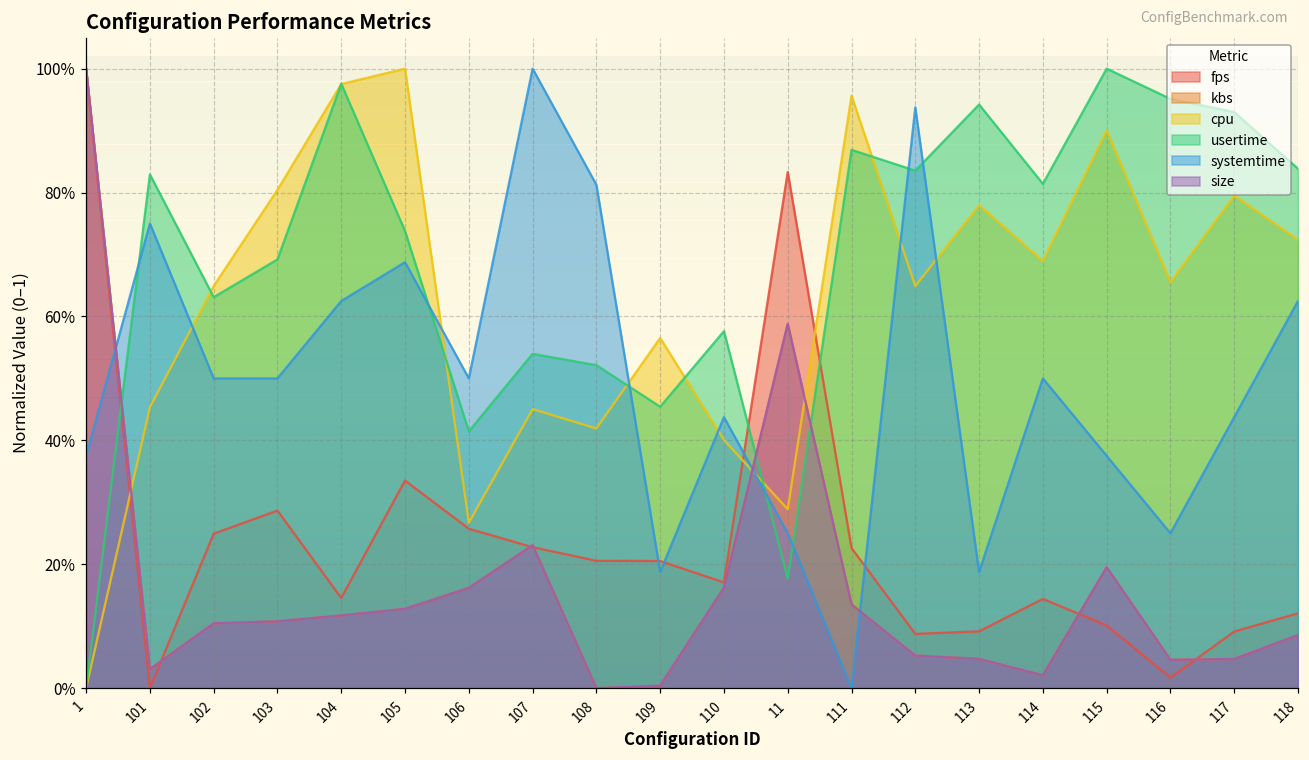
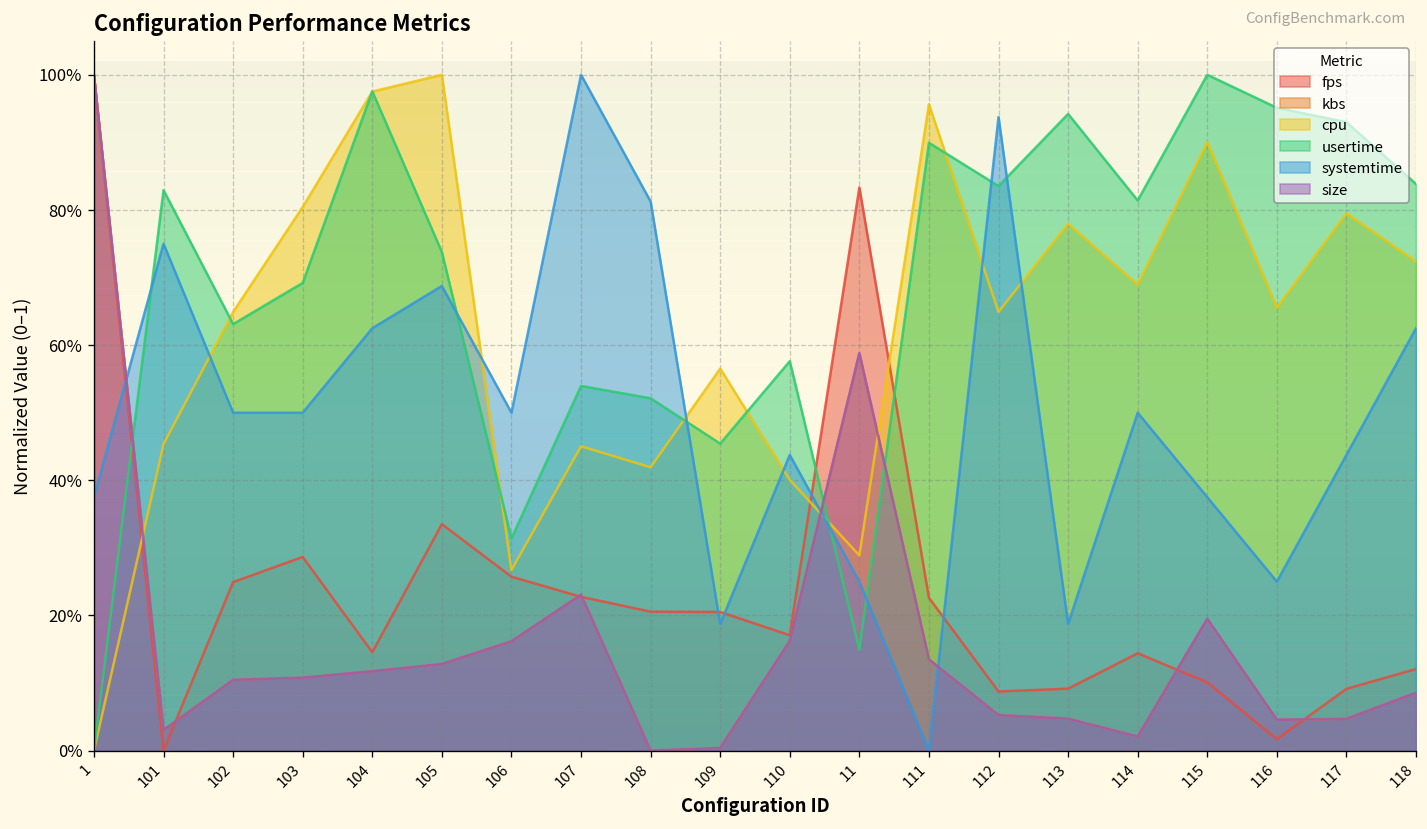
  {
    "usertime": {
      "101": "83%",
      "102": "63%",
      "103": "69%",
      "105": "74%",
-     "106": "41%",
+     "106": "31%",
      "107": "54%",
      "108": "52%",
      "109": "45%",
      "110": "58%",
-     "11": "18%",
-     "111": "87%",
+     "11": "15%",
+     "111": "90%",
      "112": "84%",
      "113": "94%",
      "114": "81%",
      "115": "100%",
      "118": "84%"
    },
    "systemtime": {
      "1": "38%",
      "101": "75%",
      "102": "50%",
      "103": "50%",
      "104": "63%",
      "105": "69%",
      "106": "50%",
      "107": "100%",
      "108": "81%",
      "109": "19%",
      "110": "44%",
      "11": "25%",
      "111": "0%",
      "112": "94%",
      "113": "19%",
      "114": "50%",
      "115": "38%",
      "116": "25%",
      "117": "44%",
      "118": "63%"
    }
  }
